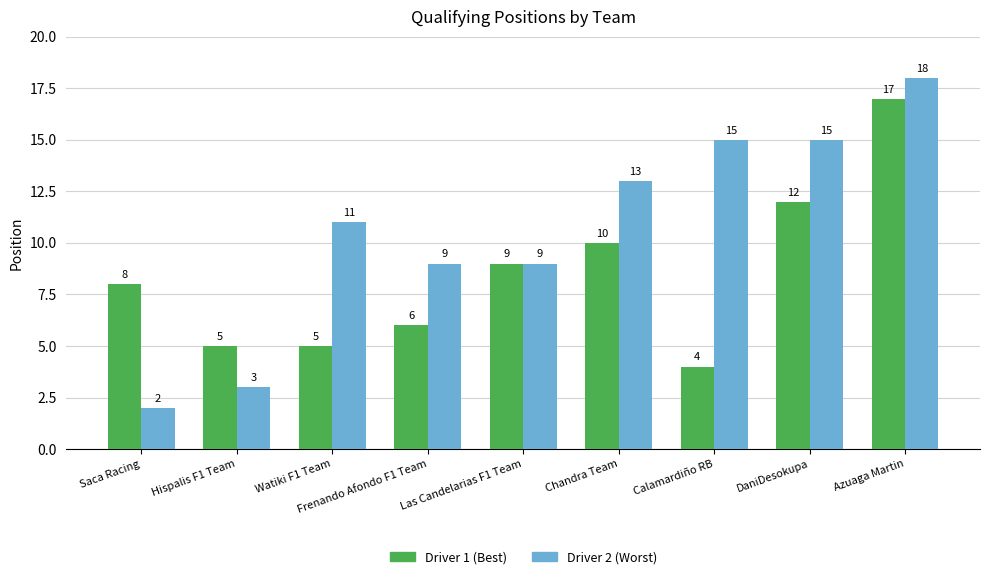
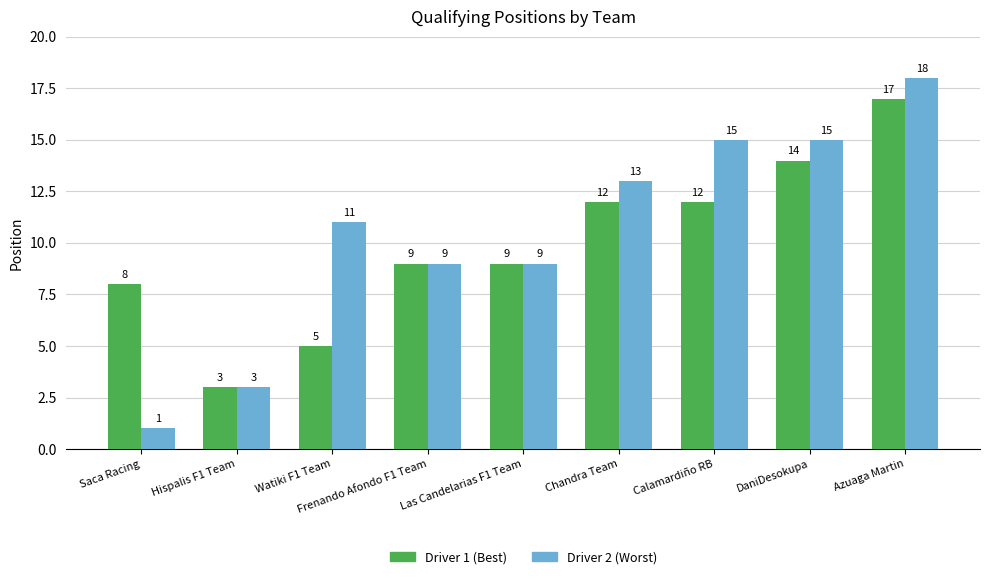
  {
    "Driver 1 (Best)": {
      "Saca Racing": 8,
-     "Hispalis F1 Team": 5,
+     "Hispalis F1 Team": 3,
      "Watiki F1 Team": 5,
-     "Frenando Afondo F1 Team": 6,
+     "Frenando Afondo F1 Team": 9,
      "Las Candelarias F1 Team": 9,
-     "Chandra Team": 10,
-     "Calamardiño RB": 4,
-     "DaniDesokupa": 12,
+     "Chandra Team": 12,
+     "Calamardiño RB": 12,
+     "DaniDesokupa": 14,
      "Azuaga Martin": 17
    },
    "Driver 2 (Worst)": {
-     "Saca Racing": 2,
+     "Saca Racing": 1,
      "Hispalis F1 Team": 3,
      "Watiki F1 Team": 11,
      "Frenando Afondo F1 Team": 9,
      "Las Candelarias F1 Team": 9,
      "Chandra Team": 13,
      "Calamardiño RB": 15,
      "DaniDesokupa": 15,
      "Azuaga Martin": 18
    }
  }
